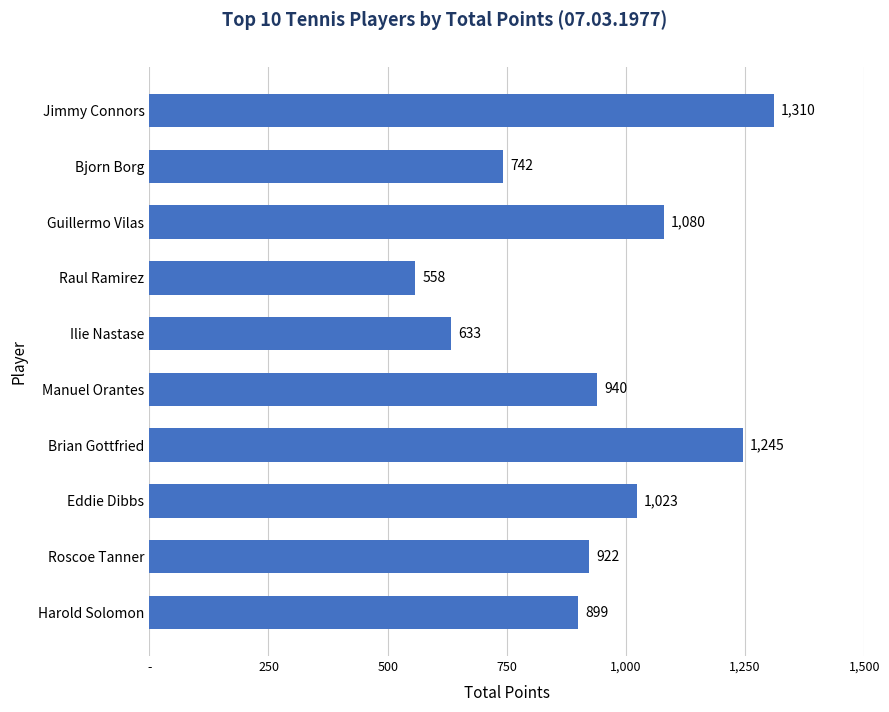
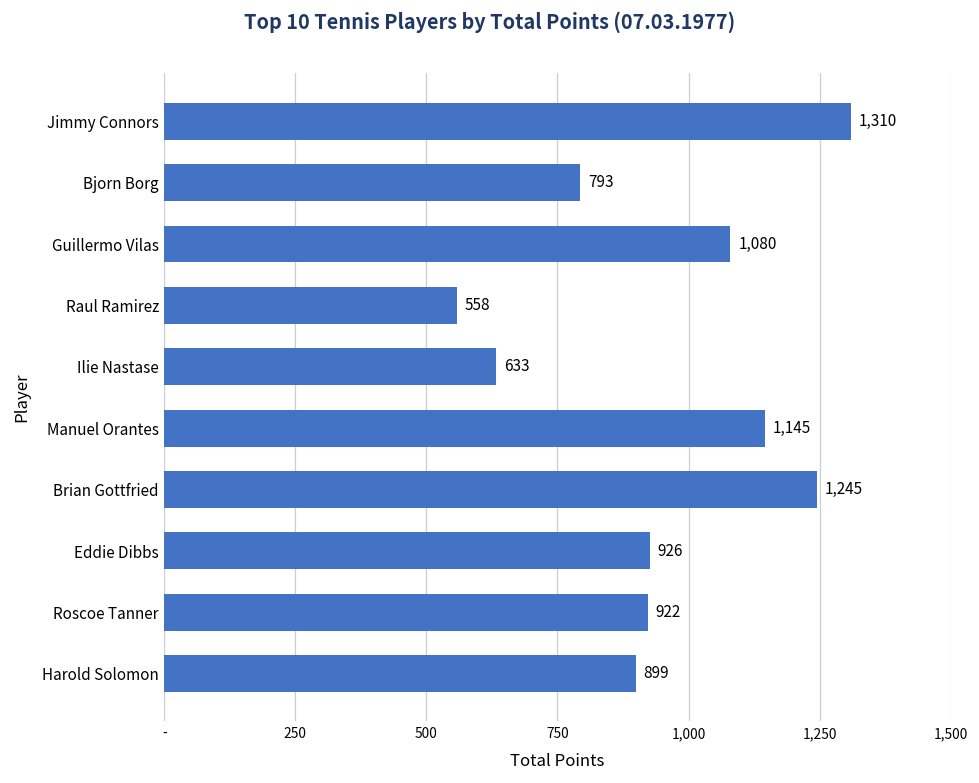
  {
    "Jimmy Connors": "1,310",
-   "Bjorn Borg": "742",
+   "Bjorn Borg": "793",
    "Guillermo Vilas": "1,080",
    "Raul Ramirez": "558",
    "Ilie Nastase": "633",
-   "Manuel Orantes": "940",
+   "Manuel Orantes": "1,145",
    "Brian Gottfried": "1,245",
-   "Eddie Dibbs": "1,023",
+   "Eddie Dibbs": "926",
    "Roscoe Tanner": "922",
    "Harold Solomon": "899"
  }
